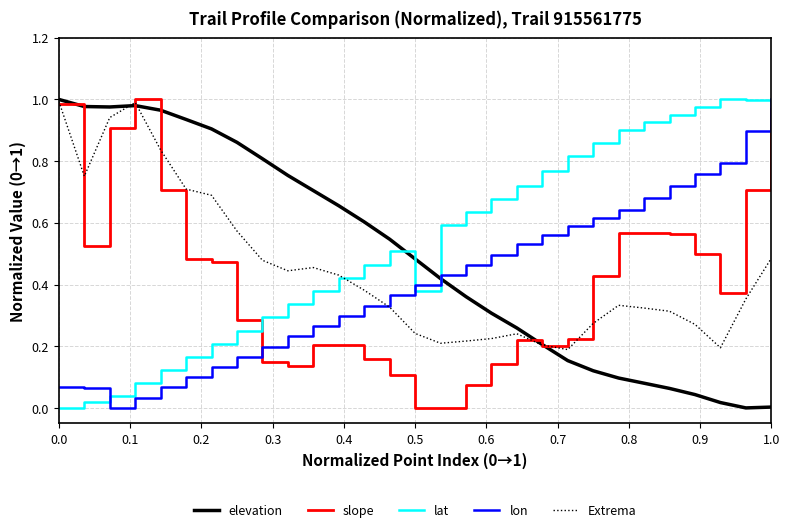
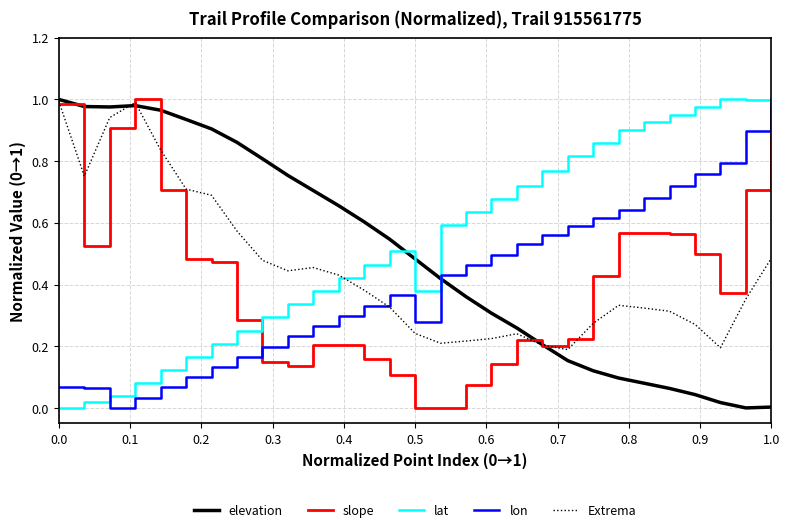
  {
    "slope": {
      "0.5": 0.00,
      "1.0": 0.97
    },
    "lat": {
      "0.0": 0.00,
      "0.5": 0.38
    },
    "lon": {
      "0.0": 0.07,
-     "0.5": 0.40
+     "0.5": 0.28
    }
  }
